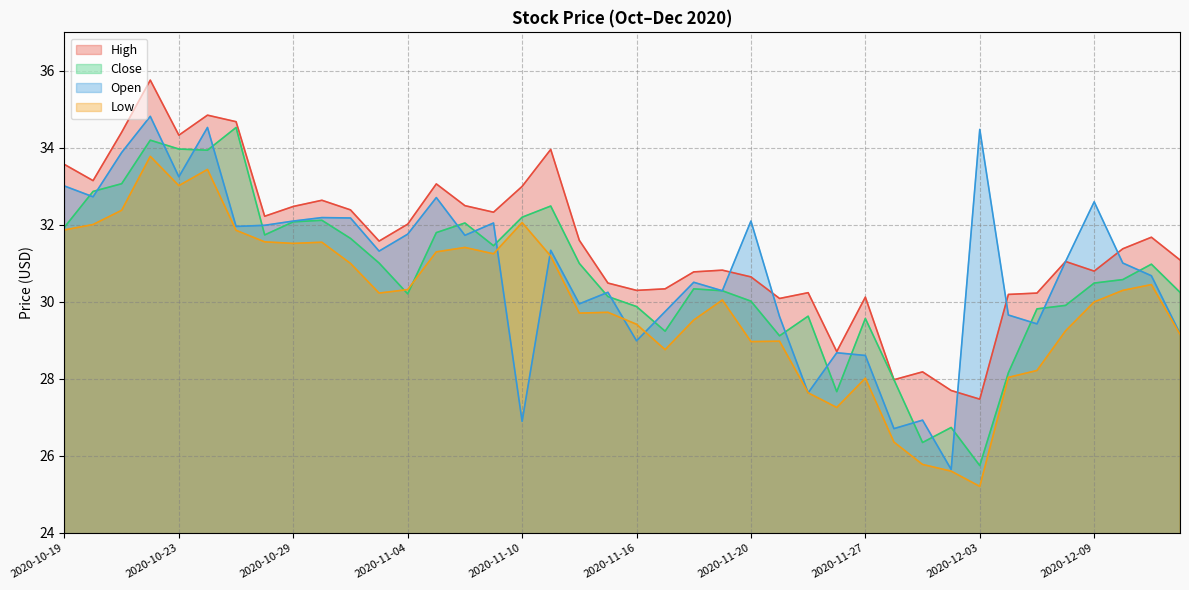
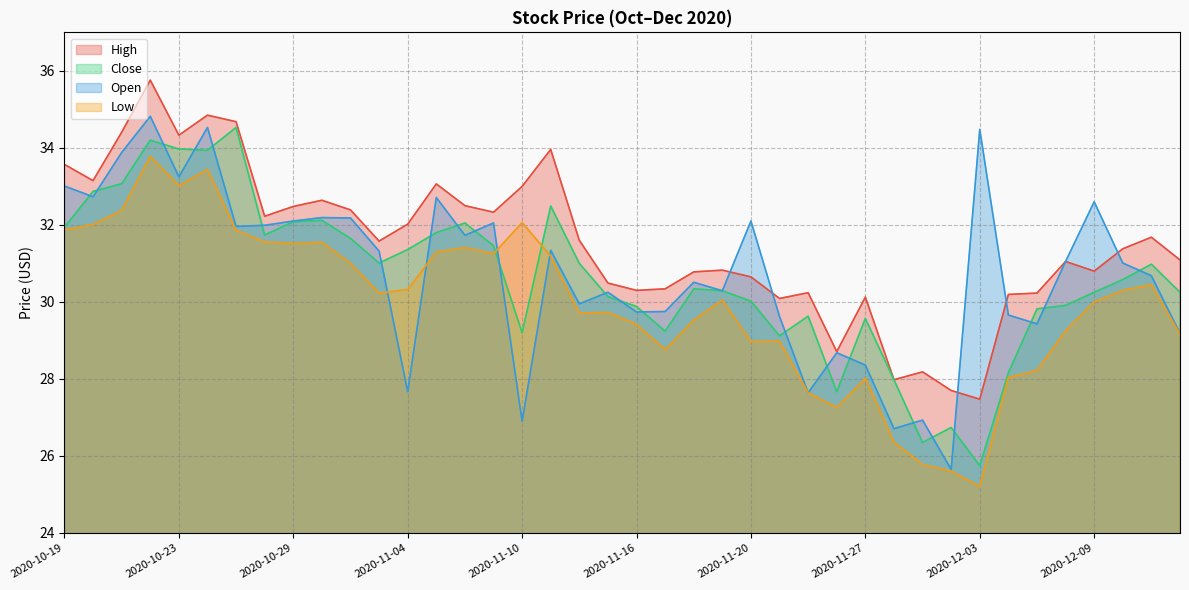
  {
    "Close": {
      "2020-10-19": 31.9,
      "2020-10-23": 34.0,
-     "2020-11-04": 30.2,
-     "2020-11-10": 32.2,
+     "2020-11-04": 31.4,
+     "2020-11-10": 29.2,
      "2020-11-16": 29.9,
      "2020-11-20": 30.0,
      "2020-11-27": 29.6,
      "2020-12-03": 25.8,
-     "2020-12-09": 30.5
+     "2020-12-09": 30.3
    },
    "Open": {
      "2020-10-19": 33.0,
      "2020-10-23": 33.3,
-     "2020-11-04": 31.8,
+     "2020-11-04": 27.7,
      "2020-11-10": 26.9,
-     "2020-11-16": 29.0,
+     "2020-11-16": 29.7,
      "2020-11-20": 32.1,
-     "2020-11-27": 28.6,
+     "2020-11-27": 28.4,
      "2020-12-03": 34.5,
      "2020-12-09": 32.6
    }
  }
